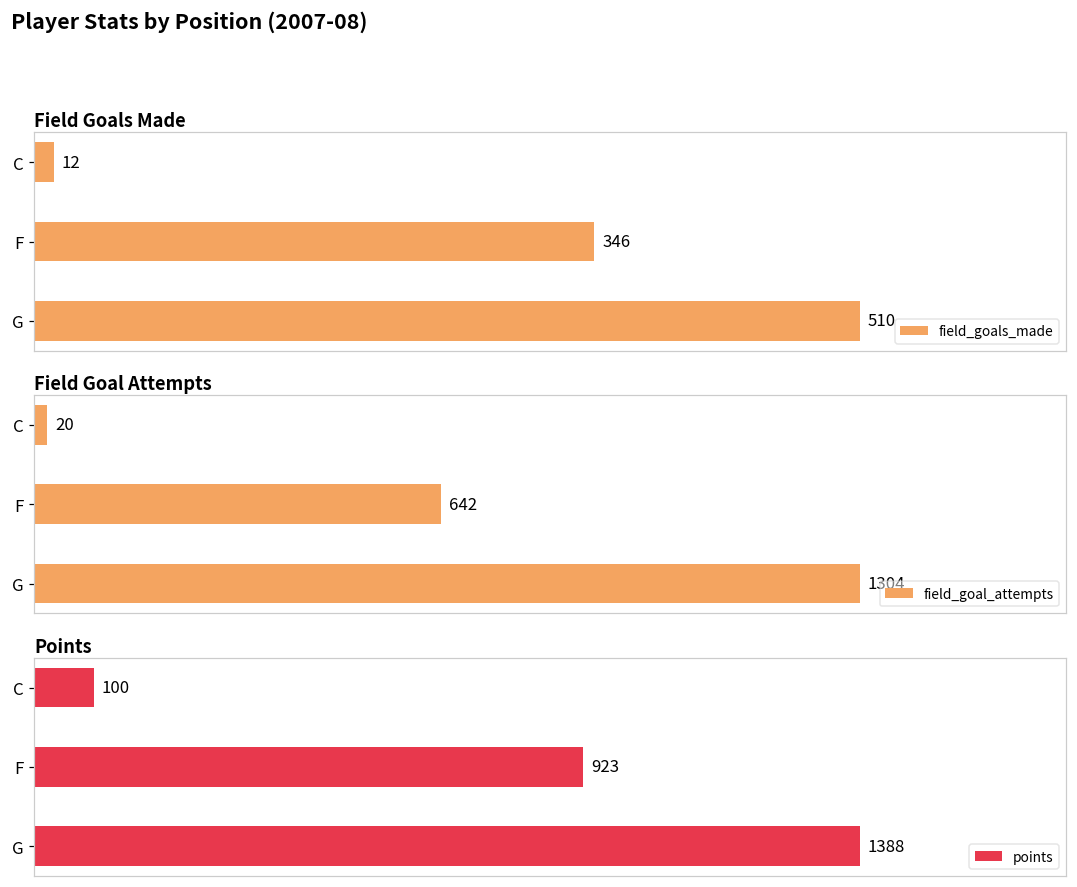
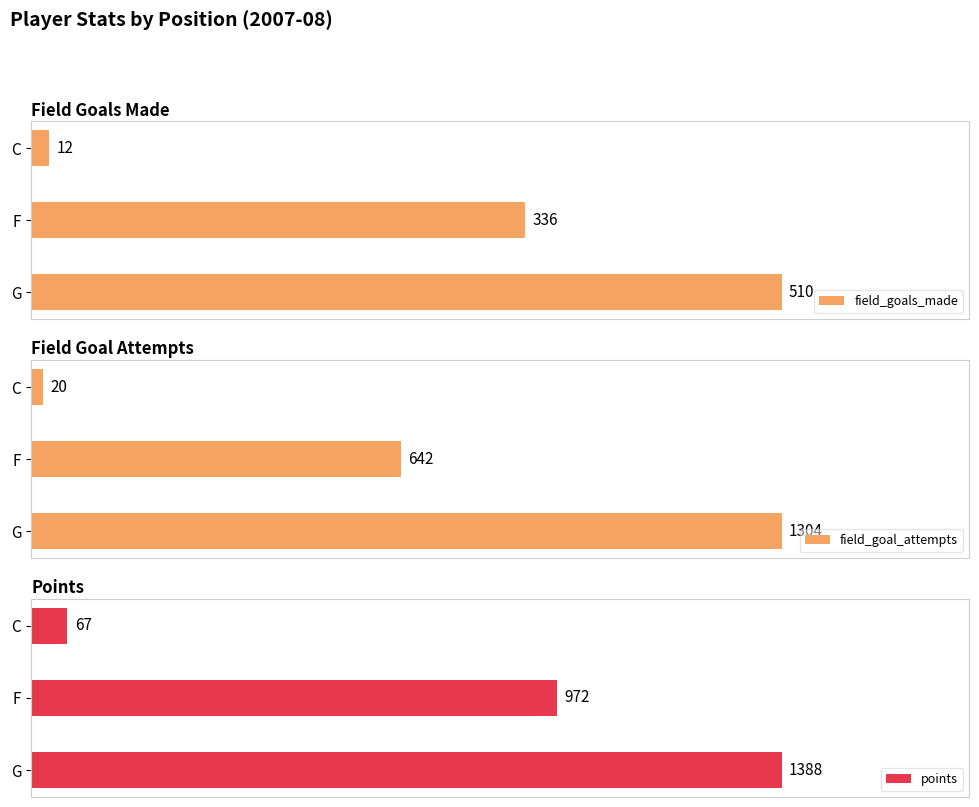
  {
    "Field Goals Made": {
      "C": 12,
-     "F": 346
+     "F": 336
    },
    "Field Goal Attempts": {
      "C": 20,
      "F": 642
    },
    "Points": {
-     "C": 100,
-     "F": 923,
+     "C": 67,
+     "F": 972,
      "G": 1388
    }
  }
